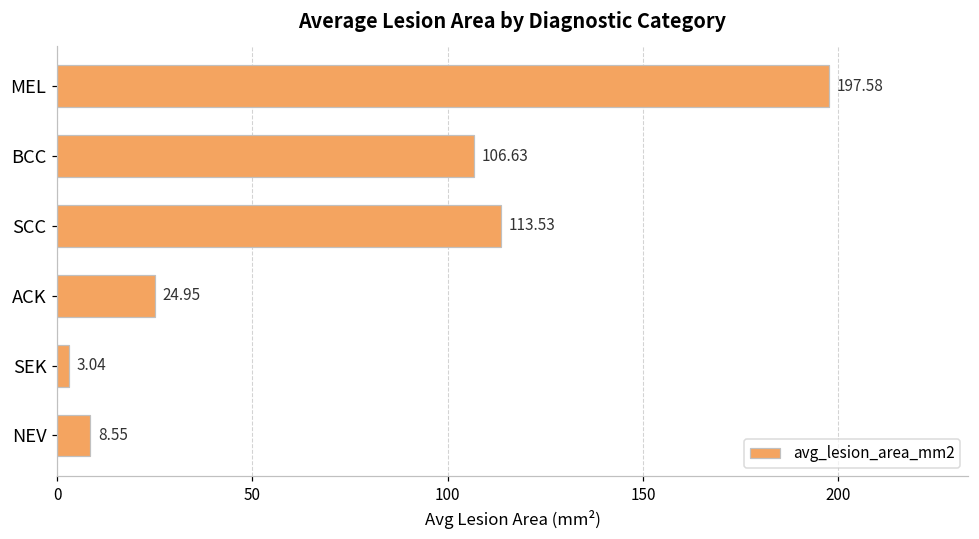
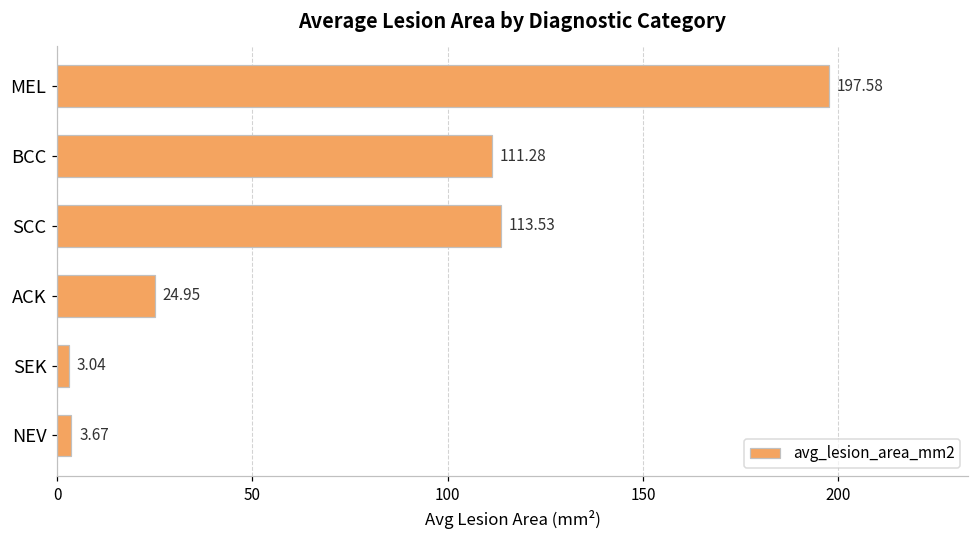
  {
    "MEL": 197.58,
-   "BCC": 106.63,
+   "BCC": 111.28,
    "SCC": 113.53,
    "ACK": 24.95,
    "SEK": 3.04,
-   "NEV": 8.55
+   "NEV": 3.67
  }
